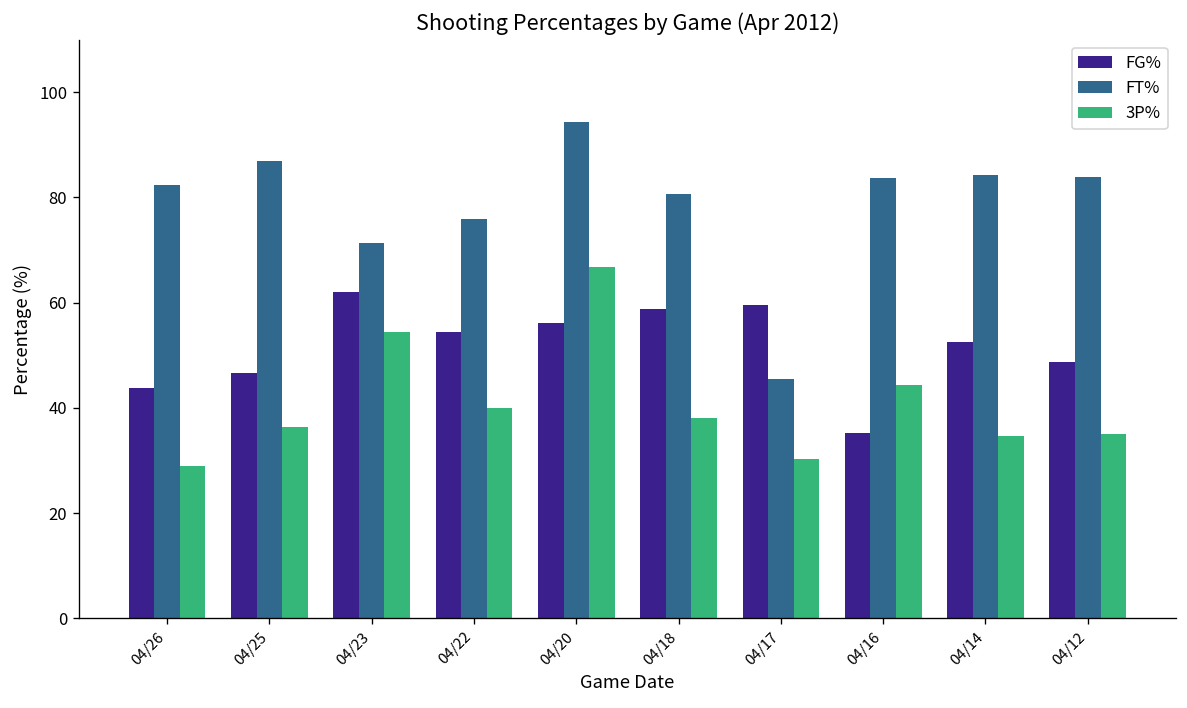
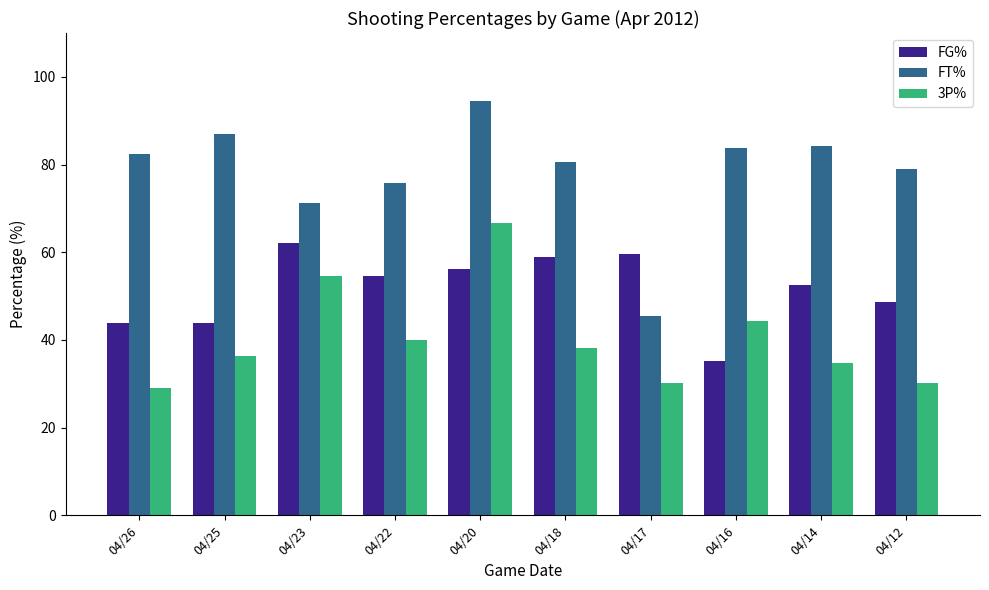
  {
    "FG%": {
      "04/26": 44,
-     "04/25": 47,
+     "04/25": 44,
      "04/23": 62,
      "04/22": 55,
      "04/20": 56,
      "04/18": 59,
      "04/17": 60,
      "04/16": 35,
      "04/14": 53,
      "04/12": 49
    },
    "FT%": {
      "04/26": 82,
      "04/25": 87,
      "04/23": 71,
      "04/22": 76,
      "04/20": 94,
      "04/18": 81,
      "04/17": 46,
      "04/16": 84,
      "04/14": 84,
-     "04/12": 84
+     "04/12": 79
    },
    "3P%": {
      "04/26": 29,
      "04/25": 36,
      "04/23": 55,
      "04/22": 40,
      "04/20": 67,
      "04/18": 38,
      "04/17": 30,
      "04/16": 44,
      "04/14": 35,
-     "04/12": 35
+     "04/12": 30
    }
  }
